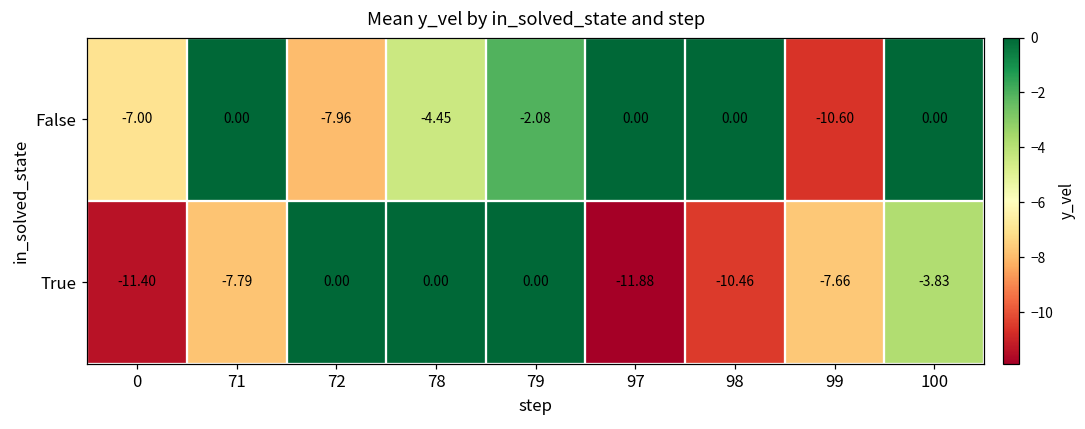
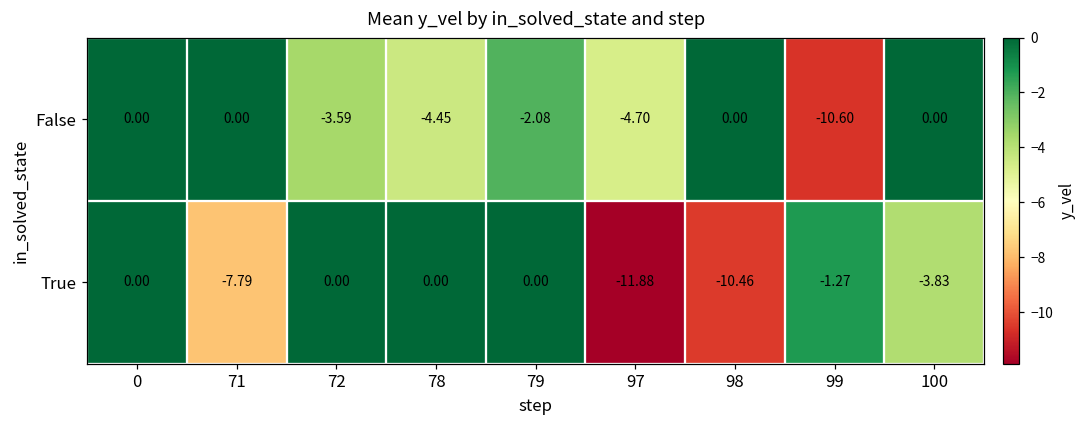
  {
    "False": {
-     "0": -7.00,
+     "0": 0.00,
      "71": 0.00,
-     "72": -7.96,
+     "72": -3.59,
      "78": -4.45,
      "79": -2.08,
-     "97": 0.00,
+     "97": -4.70,
      "98": 0.00,
      "99": -10.60,
      "100": 0.00
    },
    "True": {
-     "0": -11.40,
+     "0": 0.00,
      "71": -7.79,
      "72": 0.00,
      "78": 0.00,
      "79": 0.00,
      "97": -11.88,
      "98": -10.46,
-     "99": -7.66,
+     "99": -1.27,
      "100": -3.83
    }
  }
